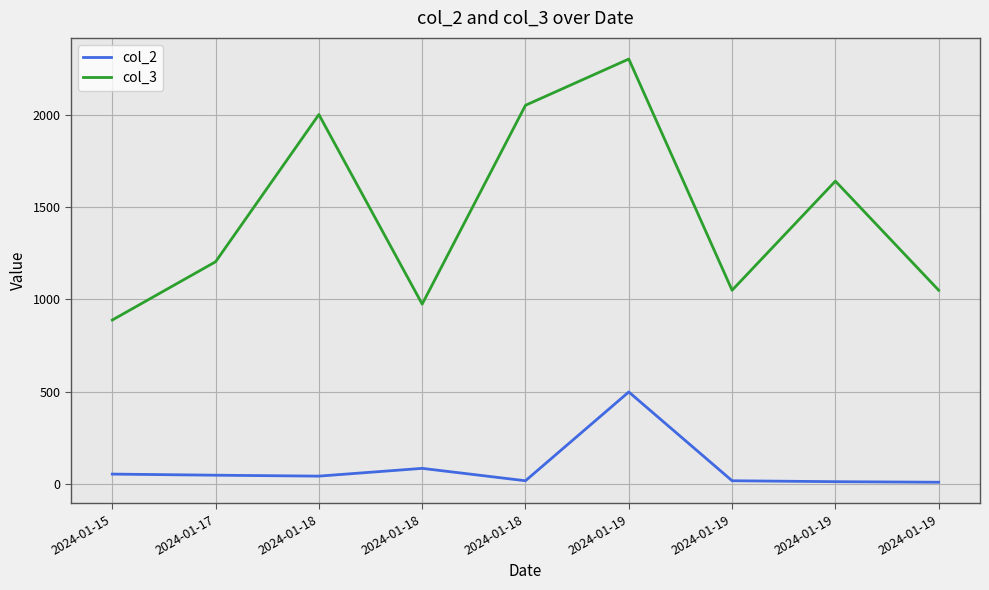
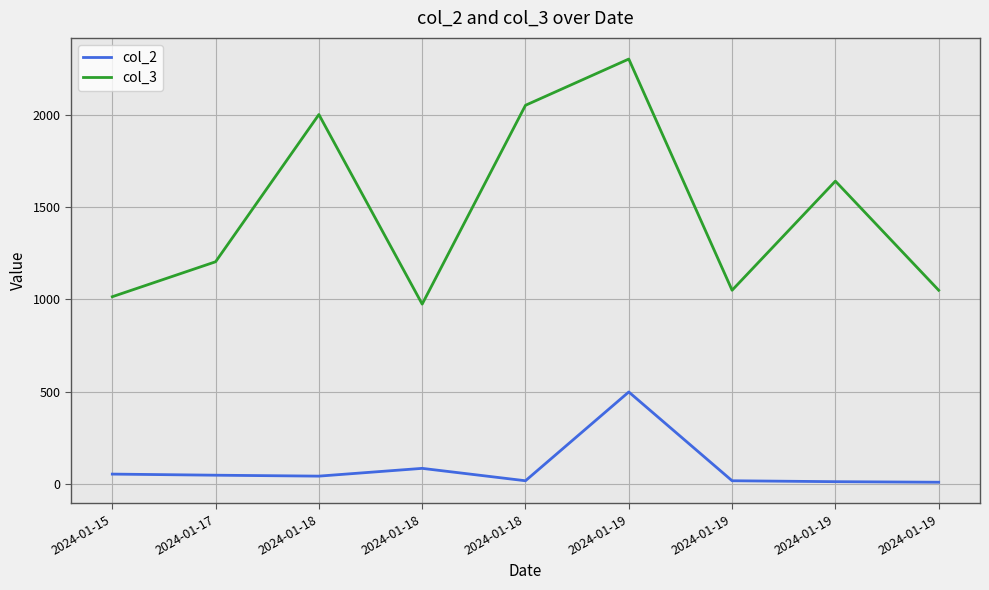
  {
    "col_2": {
      "2024-01-15": 60,
      "2024-01-17": 50
    },
    "col_3": {
-     "2024-01-15": 890,
+     "2024-01-15": 1020,
      "2024-01-17": 1200
    }
  }
